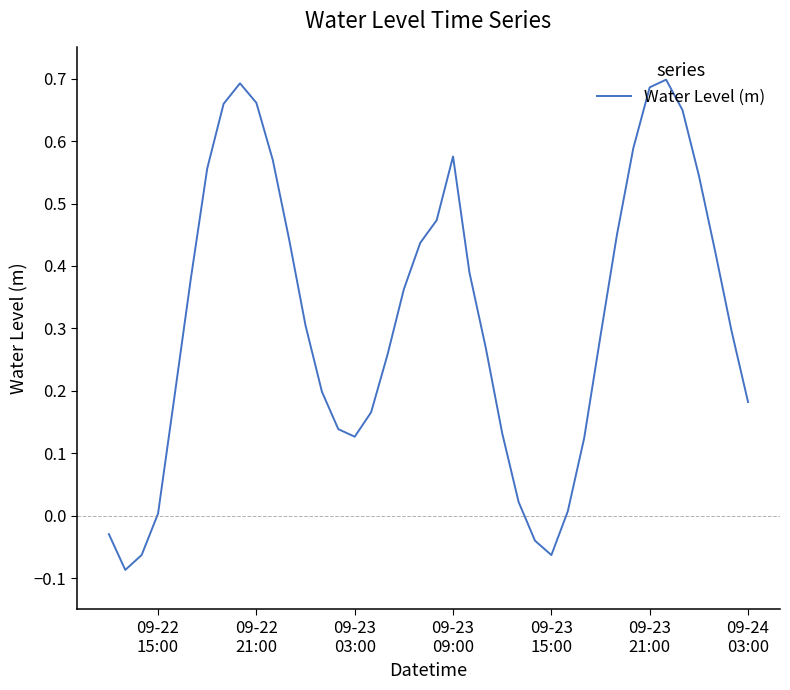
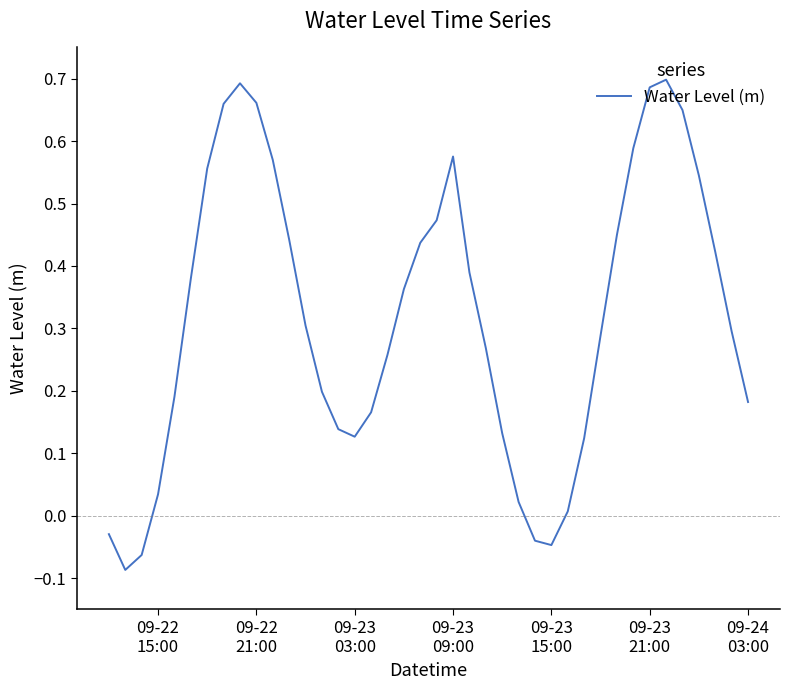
  {
-   "09-22 15:00": 0.00,
+   "09-22 15:00": 0.03,
    "09-22 21:00": 0.66,
    "09-23 03:00": 0.13,
    "09-23 09:00": 0.58,
-   "09-23 15:00": -0.06,
+   "09-23 15:00": -0.05,
    "09-23 21:00": 0.69,
    "09-24 03:00": 0.18
  }
